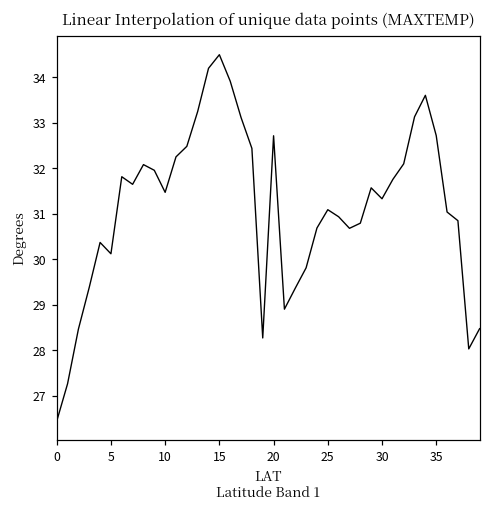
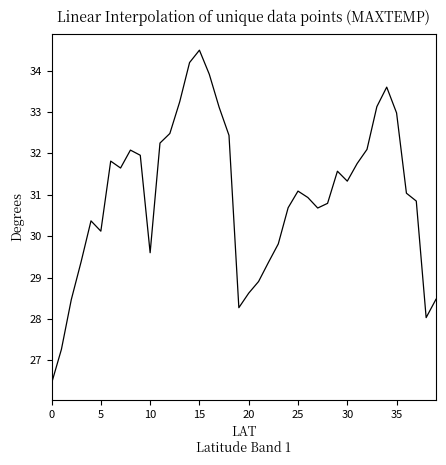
  {
    "0": 26.4,
    "5": 30.1,
-   "10": 31.5,
+   "10": 29.6,
    "15": 34.5,
-   "20": 32.7,
+   "20": 28.6,
    "25": 31.1,
    "30": 31.3,
-   "35": 32.7
+   "35": 33.0
  }
